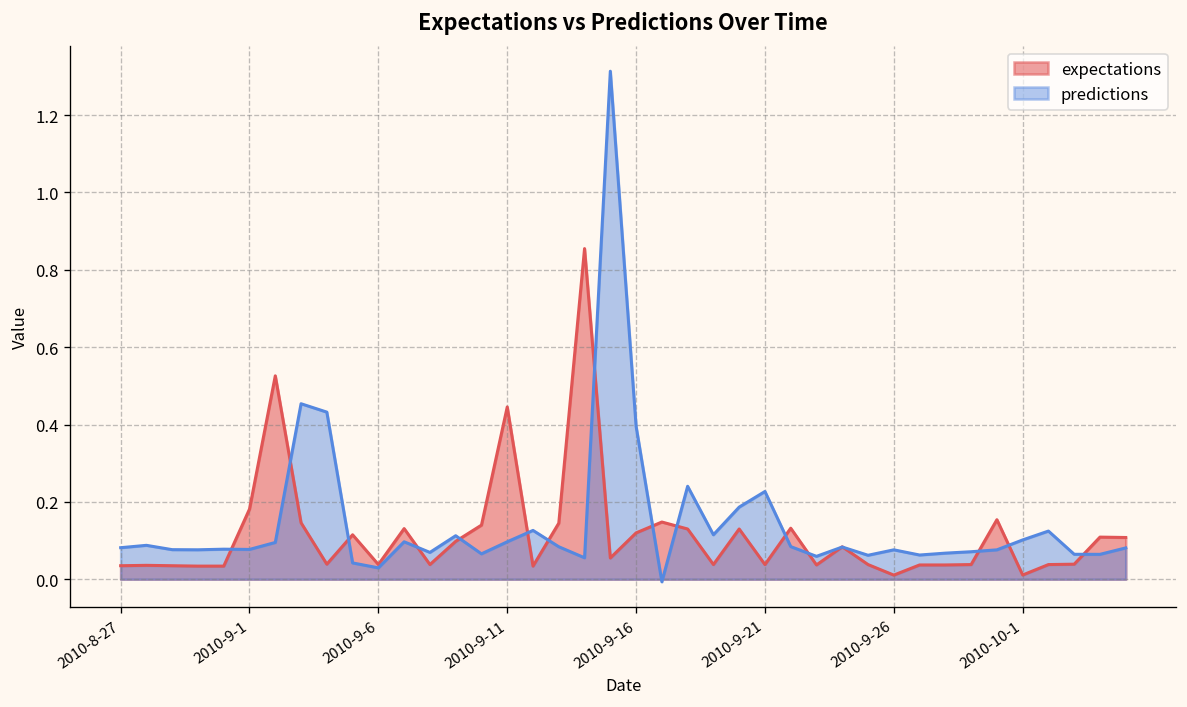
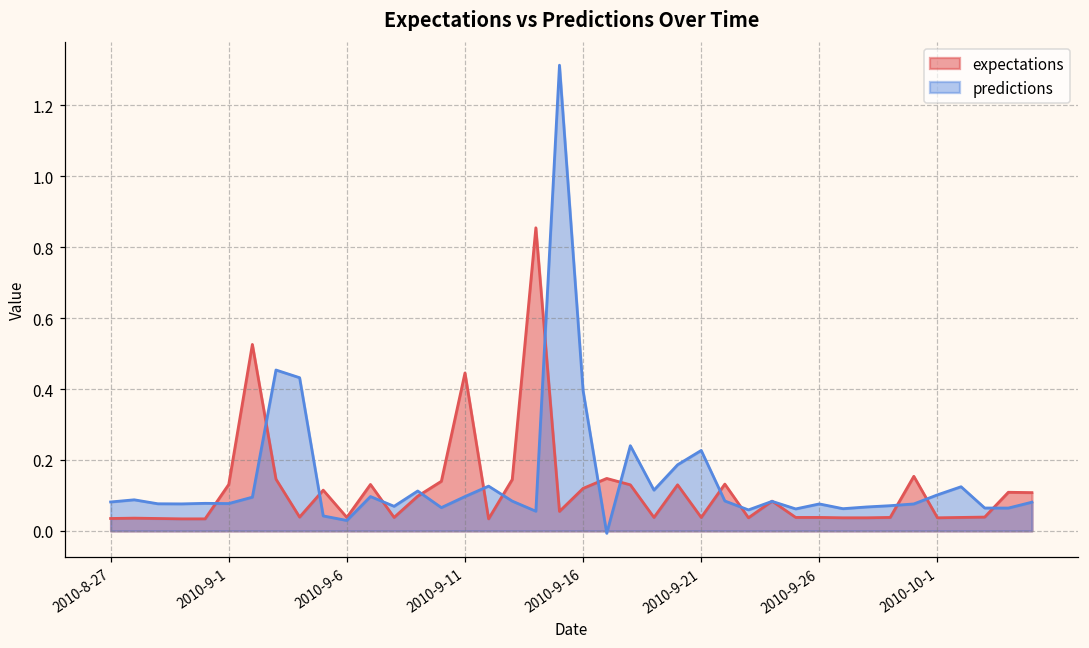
  {
    "expectations": {
      "2010-8-27": 0.04,
-     "2010-9-1": 0.18,
+     "2010-9-1": 0.13,
      "2010-9-6": 0.04,
      "2010-9-11": 0.45,
      "2010-9-16": 0.12,
      "2010-9-21": 0.04,
-     "2010-9-26": 0.01,
-     "2010-10-1": 0.01
+     "2010-9-26": 0.04,
+     "2010-10-1": 0.04
    }
  }
